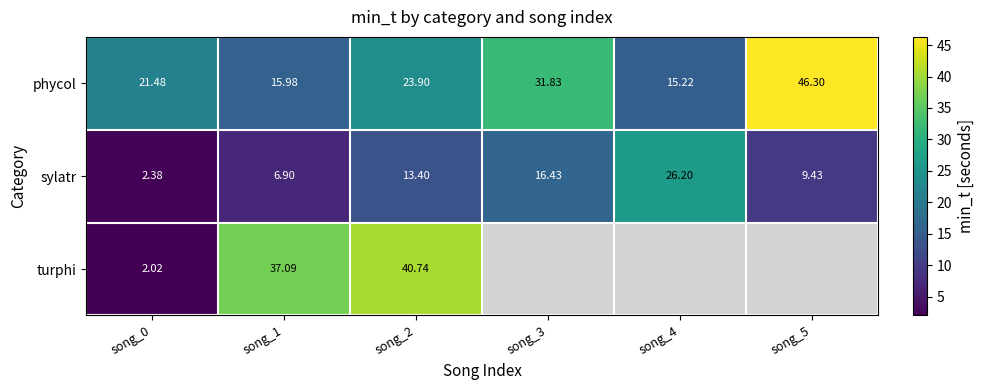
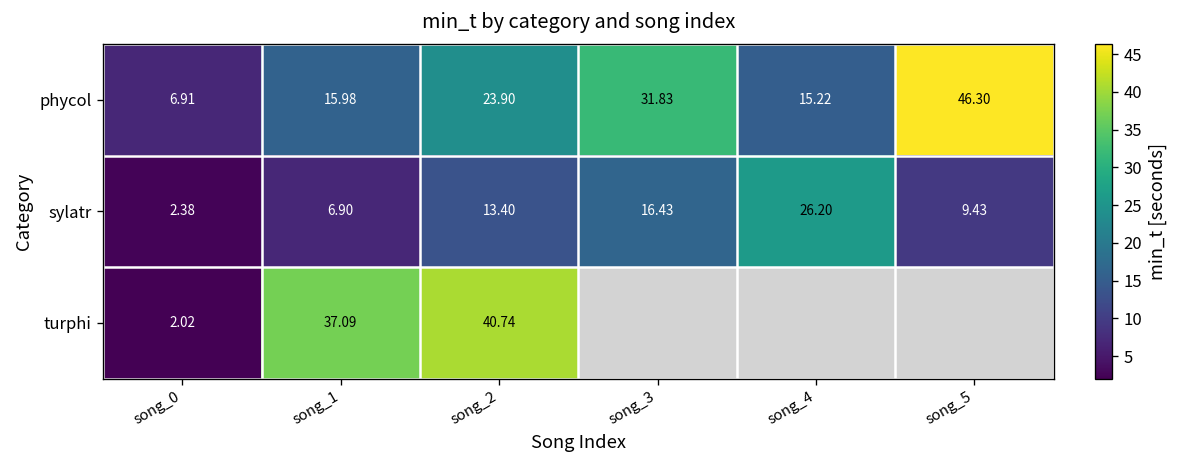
  {
    "phycol": {
-     "song_0": 21.48,
+     "song_0": 6.91,
      "song_1": 15.98,
      "song_2": 23.90,
      "song_3": 31.83,
      "song_4": 15.22,
      "song_5": 46.30
    },
    "sylatr": {
      "song_0": 2.38,
      "song_1": 6.90,
      "song_2": 13.40,
      "song_3": 16.43,
      "song_4": 26.20,
      "song_5": 9.43
    },
    "turphi": {
      "song_0": 2.02,
      "song_1": 37.09,
      "song_2": 40.74
    }
  }
